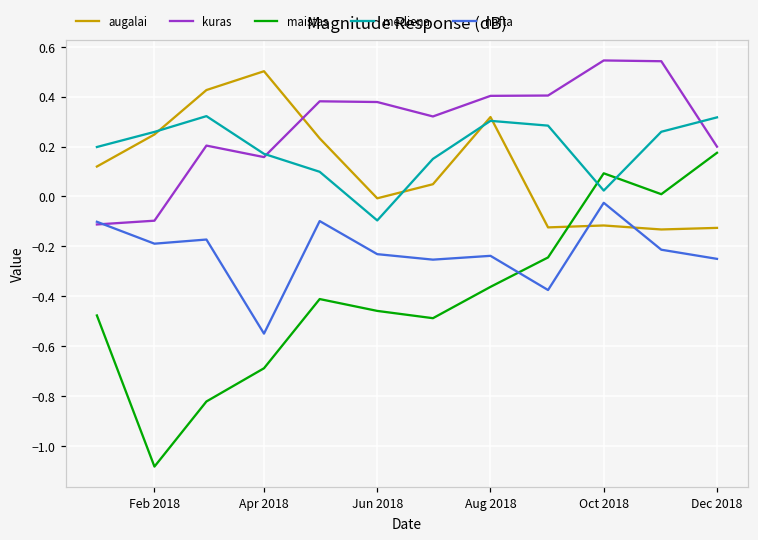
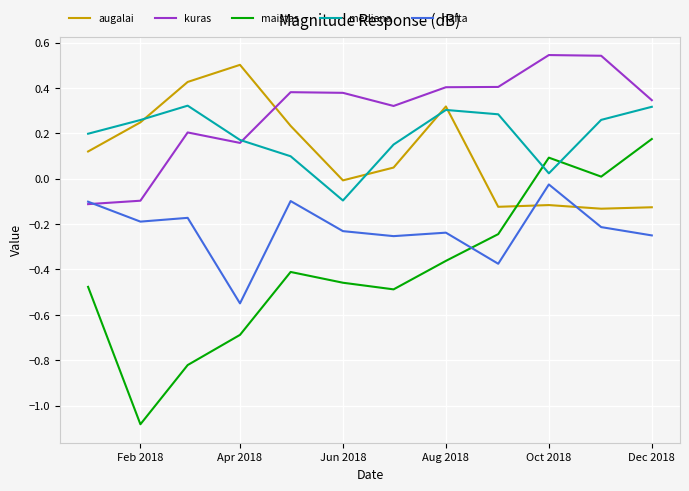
  {
    "augalai": {
      "Apr 2018": 0.50,
      "Jun 2018": -0.01,
      "Aug 2018": 0.32,
      "Oct 2018": -0.12,
      "Dec 2018": -0.13
    },
    "kuras": {
      "Feb 2018": -0.10,
      "Apr 2018": 0.16,
      "Jun 2018": 0.38,
      "Aug 2018": 0.40,
      "Oct 2018": 0.54,
-     "Dec 2018": 0.20
+     "Dec 2018": 0.35
    },
    "maistas": {
      "Feb 2018": -1.08,
      "Apr 2018": -0.69,
      "Jun 2018": -0.46,
      "Aug 2018": -0.36,
      "Oct 2018": 0.09,
      "Dec 2018": 0.18
    },
    "mediena": {
      "Apr 2018": 0.17,
      "Jun 2018": -0.10,
      "Aug 2018": 0.30,
      "Oct 2018": 0.02,
      "Dec 2018": 0.32
    },
    "nafta": {
      "Feb 2018": -0.19,
      "Apr 2018": -0.55,
      "Jun 2018": -0.23,
      "Aug 2018": -0.24,
      "Oct 2018": -0.03,
      "Dec 2018": -0.25
    }
  }
